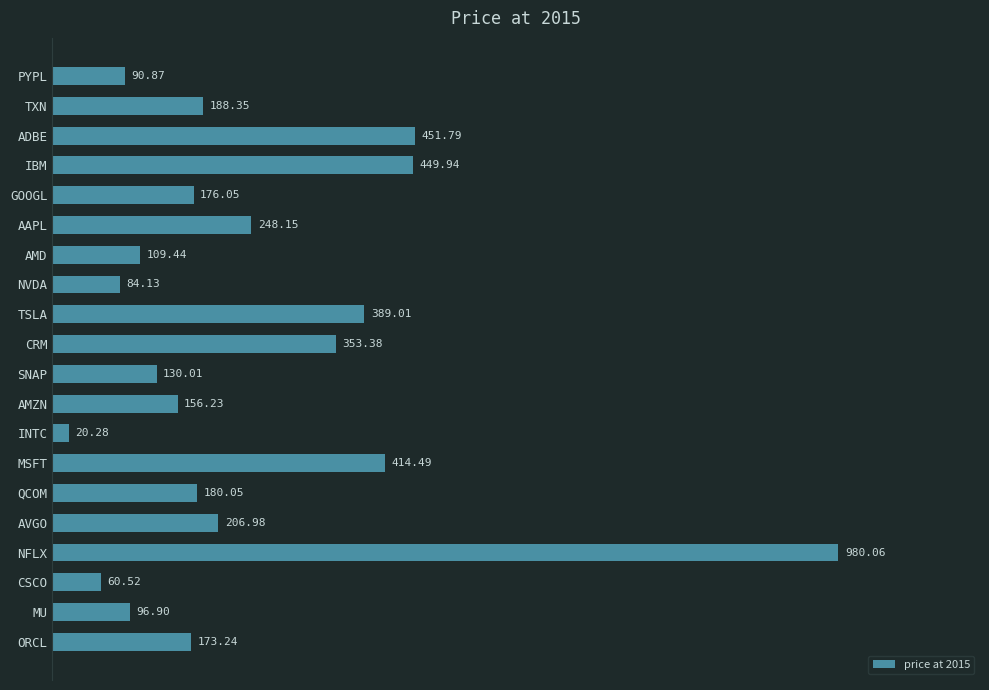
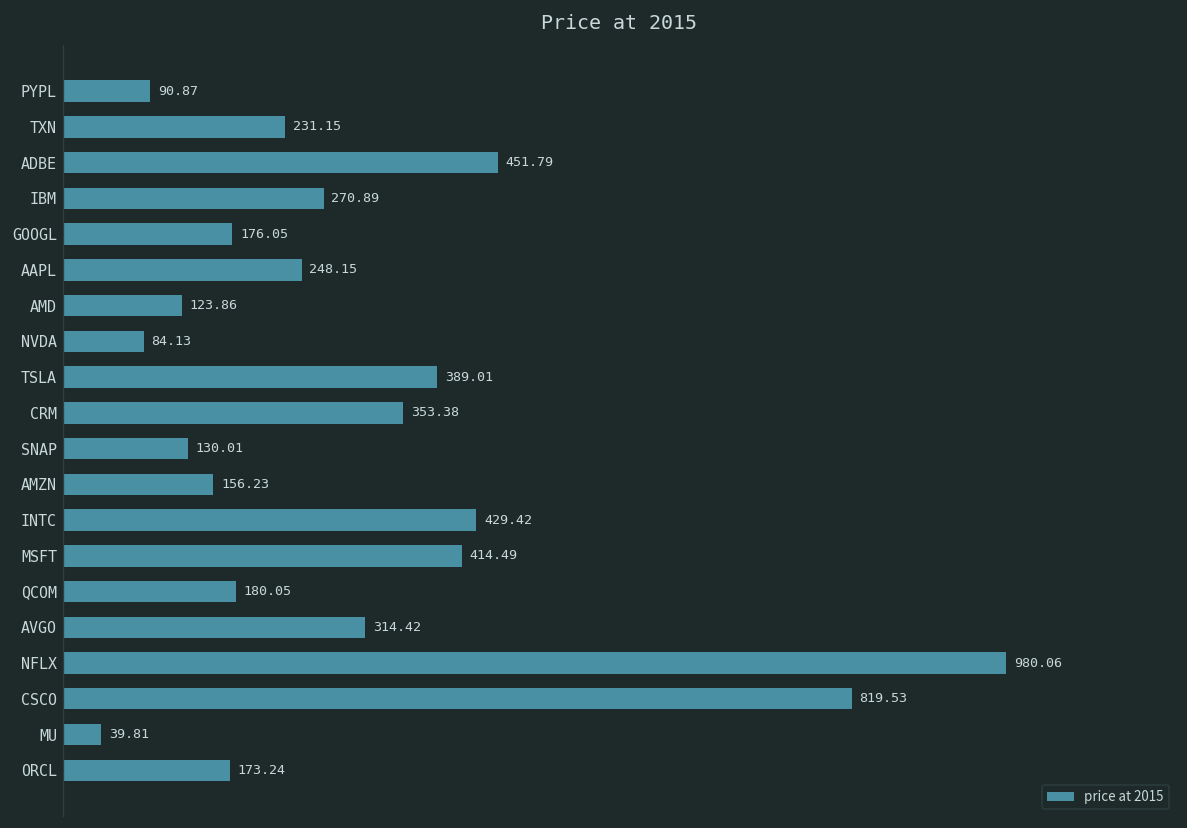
  {
    "PYPL": 90.87,
-   "TXN": 188.35,
+   "TXN": 231.15,
    "ADBE": 451.79,
-   "IBM": 449.94,
+   "IBM": 270.89,
    "GOOGL": 176.05,
    "AAPL": 248.15,
-   "AMD": 109.44,
+   "AMD": 123.86,
    "NVDA": 84.13,
    "TSLA": 389.01,
    "CRM": 353.38,
    "SNAP": 130.01,
    "AMZN": 156.23,
-   "INTC": 20.28,
+   "INTC": 429.42,
    "MSFT": 414.49,
    "QCOM": 180.05,
-   "AVGO": 206.98,
+   "AVGO": 314.42,
    "NFLX": 980.06,
-   "CSCO": 60.52,
-   "MU": 96.90,
+   "CSCO": 819.53,
+   "MU": 39.81,
    "ORCL": 173.24
  }
